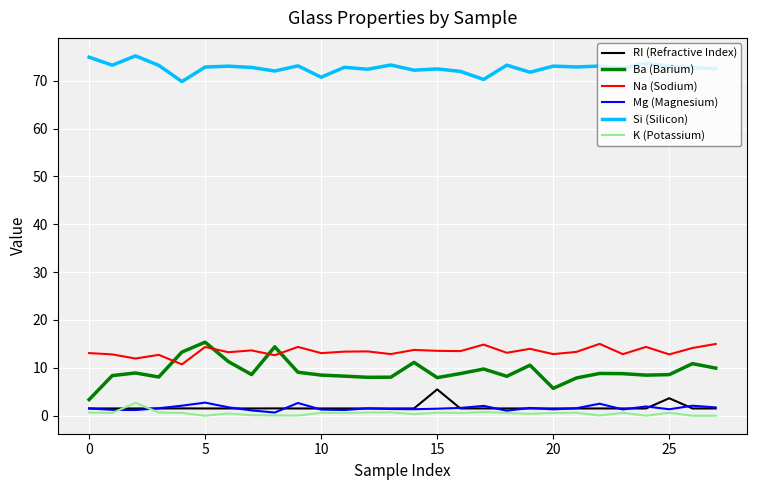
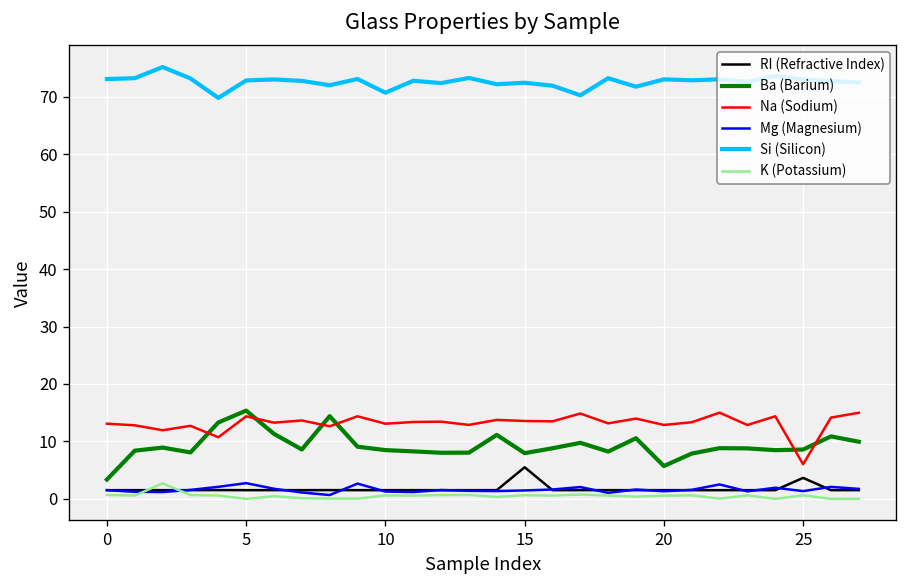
  {
    "RI (Refractive Index)": {
      "5": 2,
      "15": 6,
      "25": 4
    },
    "Ba (Barium)": {
      "0": 3,
      "5": 15,
      "10": 8,
      "15": 8,
      "20": 6,
      "25": 9
    },
    "Na (Sodium)": {
      "0": 13,
      "5": 14,
      "10": 13,
      "15": 14,
      "20": 13,
-     "25": 13
+     "25": 6
    },
    "Mg (Magnesium)": {
      "5": 3,
      "15": 1,
      "25": 1
    },
    "Si (Silicon)": {
-     "0": 75,
+     "0": 73,
      "5": 73,
      "10": 71,
      "15": 72,
      "20": 73
    },
    "K (Potassium)": {
      "0": 1,
      "5": 0,
      "10": 1,
      "15": 1,
      "20": 1,
      "25": 1
    }
  }
